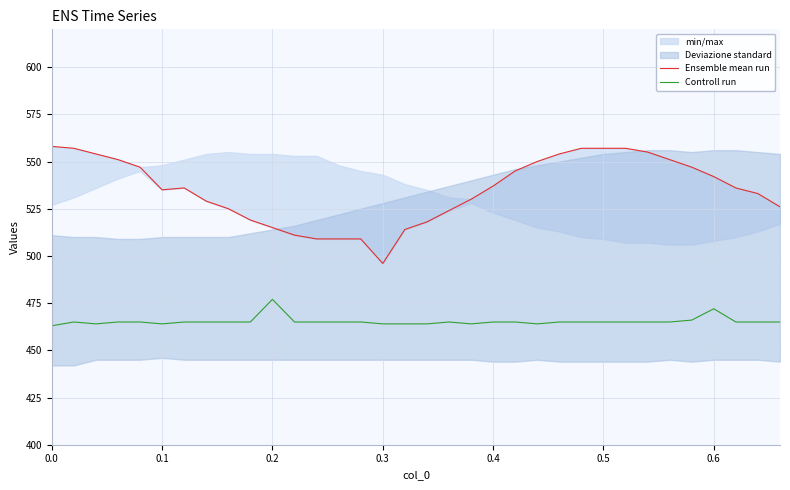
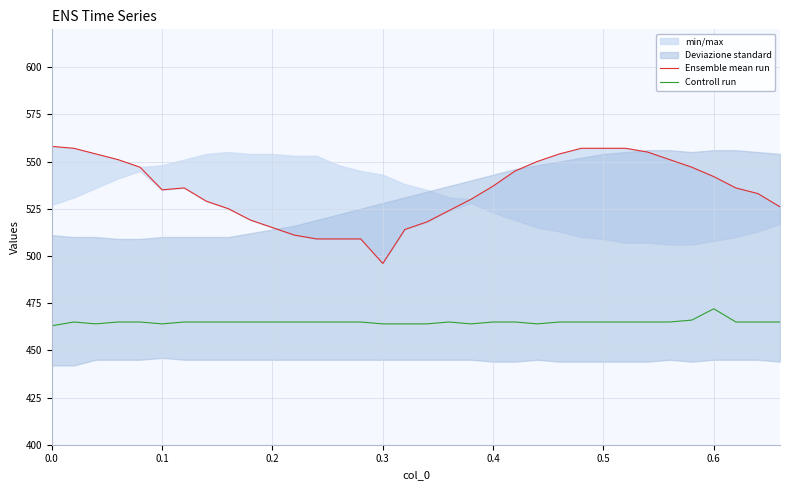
  {
    "Ensemble mean run": {
      "0.1": 535,
      "0.3": 496
    },
    "Controll run": {
      "0.0": 463,
      "0.1": 464,
-     "0.2": 477,
+     "0.2": 465,
      "0.3": 464,
      "0.4": 465,
      "0.5": 465,
      "0.6": 472
    }
  }
